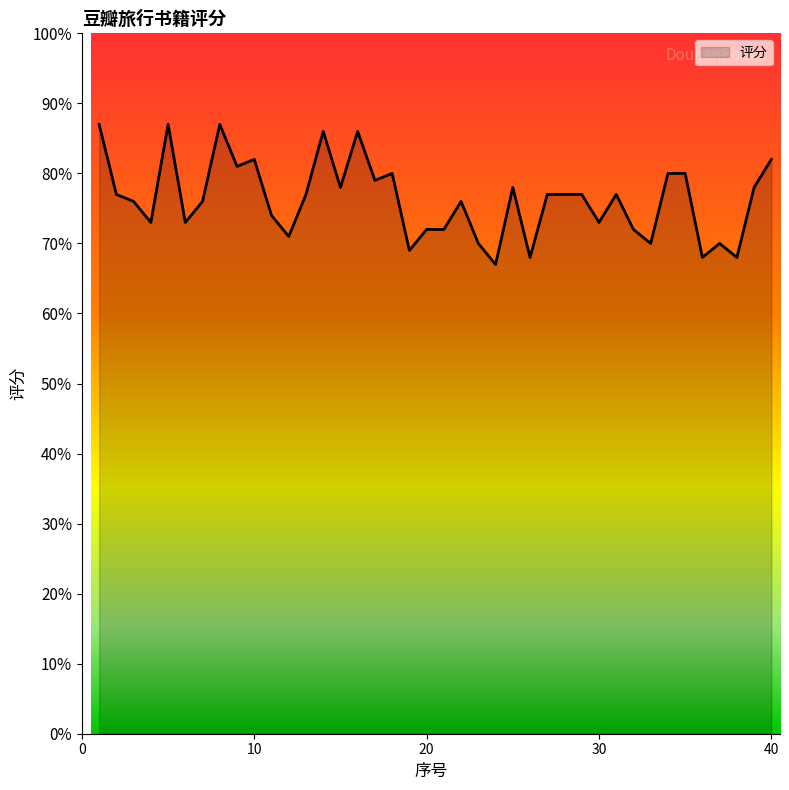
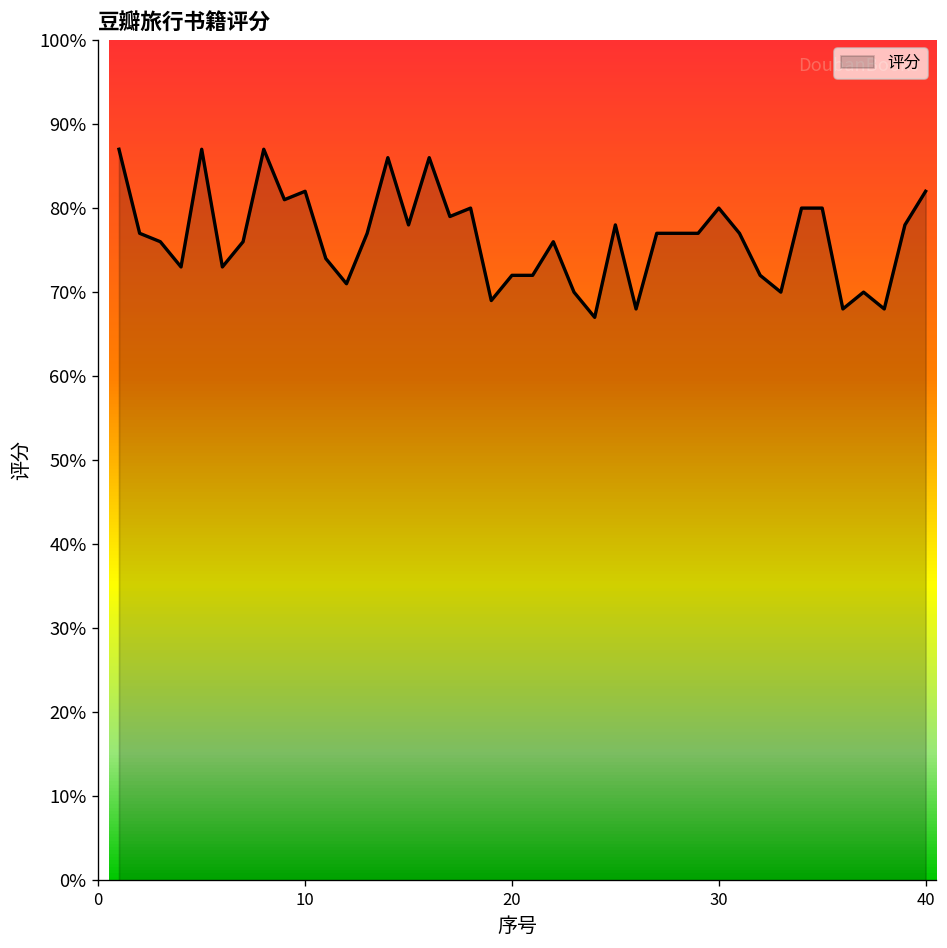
  {
    "10": "82%",
    "20": "72%",
-   "30": "73%",
+   "30": "80%",
    "40": "82%"
  }
